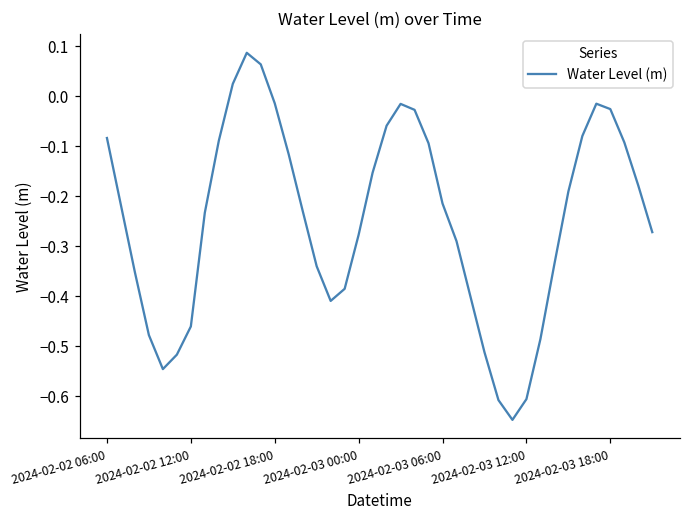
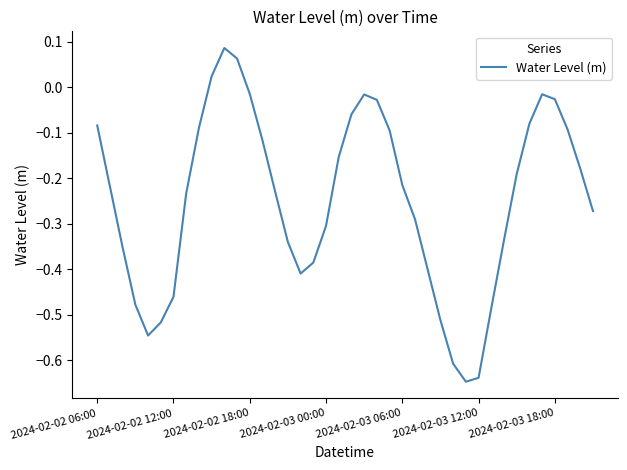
  {
    "2024-02-02 06:00": -0.08,
    "2024-02-02 12:00": -0.46,
    "2024-02-02 18:00": -0.01,
-   "2024-02-03 00:00": -0.28,
+   "2024-02-03 00:00": -0.30,
    "2024-02-03 06:00": -0.21,
-   "2024-02-03 12:00": -0.61,
+   "2024-02-03 12:00": -0.64,
    "2024-02-03 18:00": -0.03
  }
